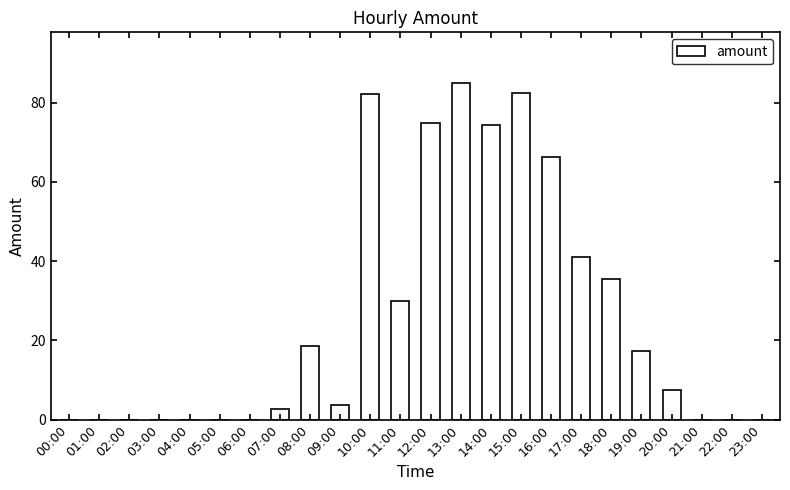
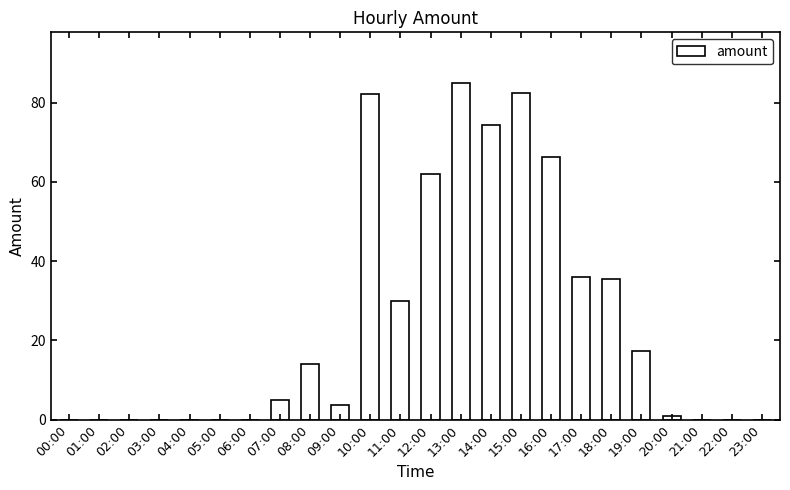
  {
    "00:00": 0,
    "01:00": 0,
    "02:00": 0,
    "03:00": 0,
    "04:00": 0,
    "05:00": 0,
    "06:00": 0,
-   "07:00": 3,
-   "08:00": 19,
+   "07:00": 5,
+   "08:00": 14,
    "09:00": 4,
    "10:00": 82,
    "11:00": 30,
-   "12:00": 75,
+   "12:00": 62,
    "13:00": 85,
    "14:00": 74,
    "15:00": 82,
    "16:00": 66,
-   "17:00": 41,
+   "17:00": 36,
    "18:00": 36,
    "19:00": 17,
-   "20:00": 8,
+   "20:00": 1,
    "21:00": 0,
    "22:00": 0,
    "23:00": 0
  }
